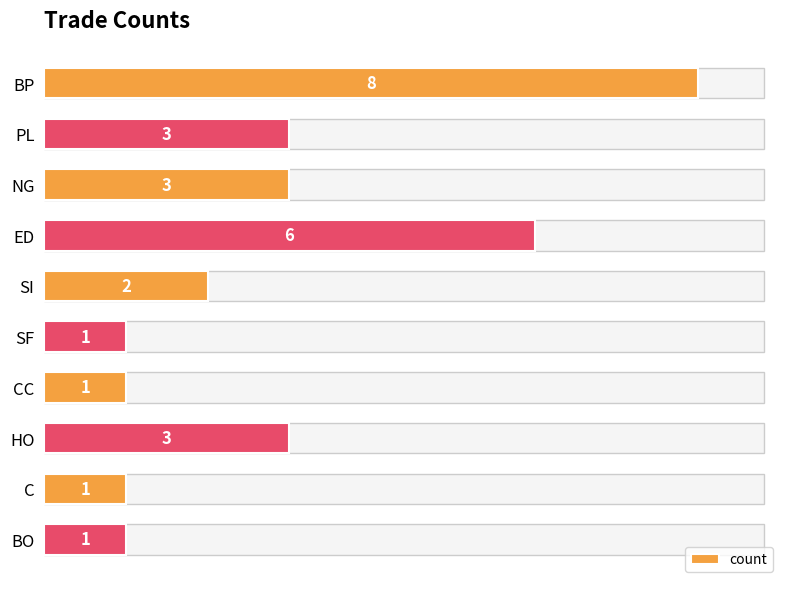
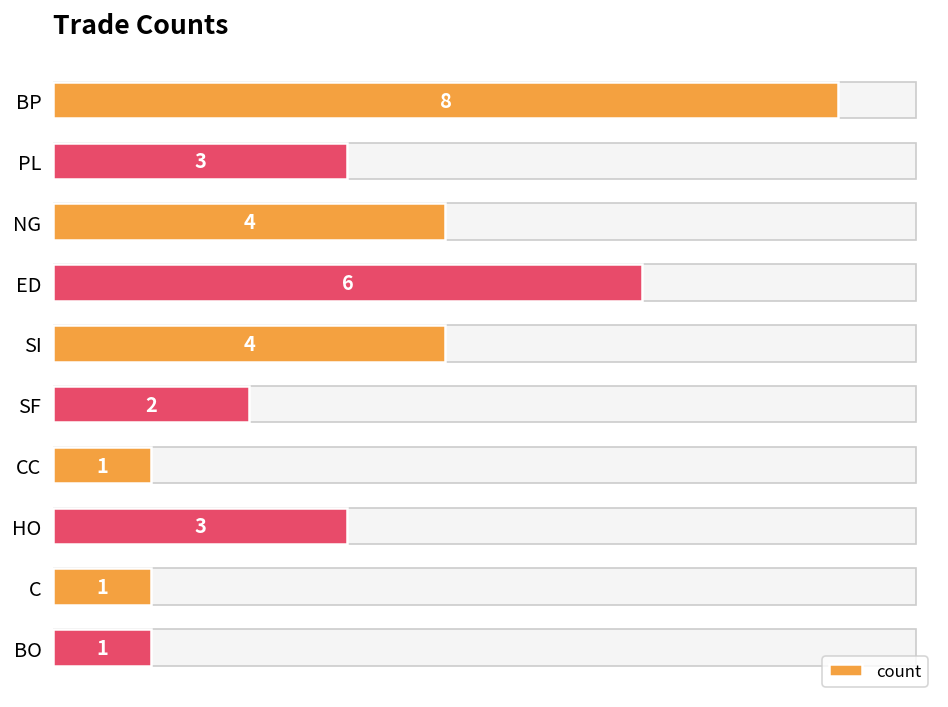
  {
    "BP": 8,
    "PL": 3,
-   "NG": 3,
+   "NG": 4,
    "ED": 6,
-   "SI": 2,
-   "SF": 1,
+   "SI": 4,
+   "SF": 2,
    "CC": 1,
    "HO": 3,
    "C": 1,
    "BO": 1
  }
